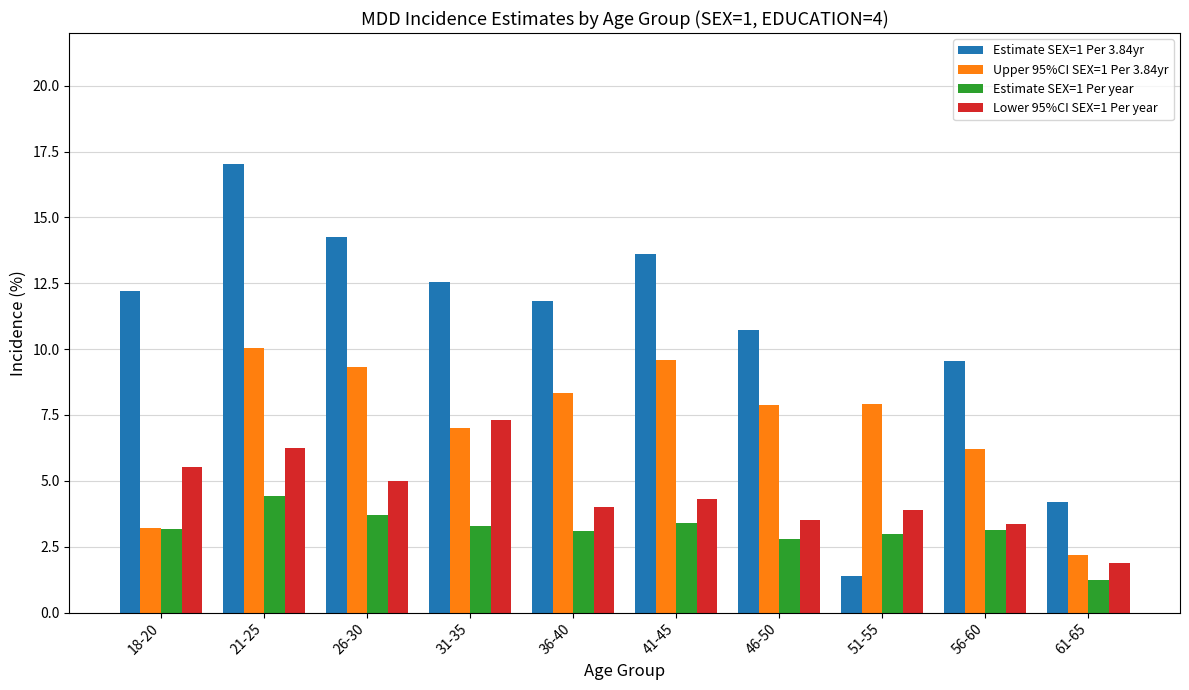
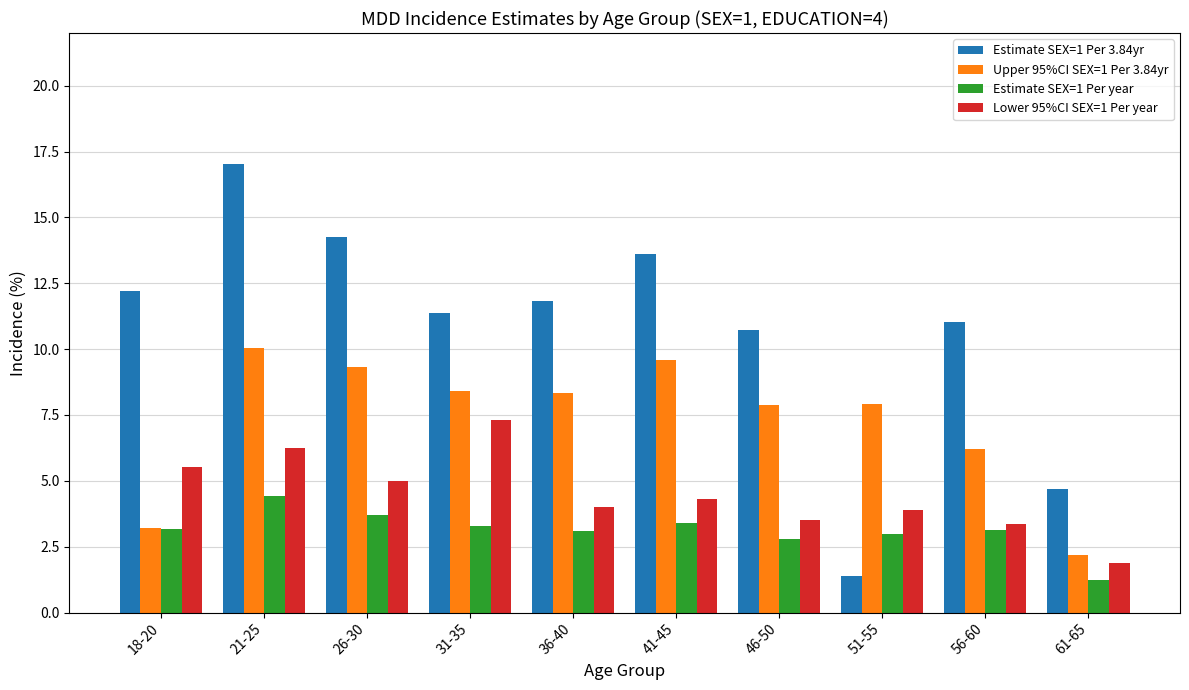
  {
    "Estimate SEX=1 Per 3.84yr": {
      "18-20": 12.2,
      "21-25": 17.0,
      "26-30": 14.2,
-     "31-35": 12.5,
+     "31-35": 11.4,
      "36-40": 11.8,
      "41-45": 13.6,
      "46-50": 10.7,
      "51-55": 1.4,
-     "56-60": 9.6,
-     "61-65": 4.2
+     "56-60": 11.0,
+     "61-65": 4.7
    },
    "Upper 95%CI SEX=1 Per 3.84yr": {
      "18-20": 3.2,
      "21-25": 10.0,
      "26-30": 9.3,
-     "31-35": 7.0,
+     "31-35": 8.4,
      "36-40": 8.3,
      "41-45": 9.6,
      "46-50": 7.9,
      "51-55": 7.9,
      "56-60": 6.2,
      "61-65": 2.2
    },
    "Estimate SEX=1 Per year": {
      "18-20": 3.2,
      "21-25": 4.4,
      "26-30": 3.7,
      "31-35": 3.3,
      "36-40": 3.1,
      "41-45": 3.4,
      "46-50": 2.8,
      "51-55": 3.0,
      "56-60": 3.1,
      "61-65": 1.2
    },
    "Lower 95%CI SEX=1 Per year": {
      "18-20": 5.5,
      "21-25": 6.2,
      "26-30": 5.0,
      "31-35": 7.3,
      "36-40": 4.0,
      "41-45": 4.3,
      "46-50": 3.5,
      "51-55": 3.9,
      "56-60": 3.4,
      "61-65": 1.9
    }
  }
